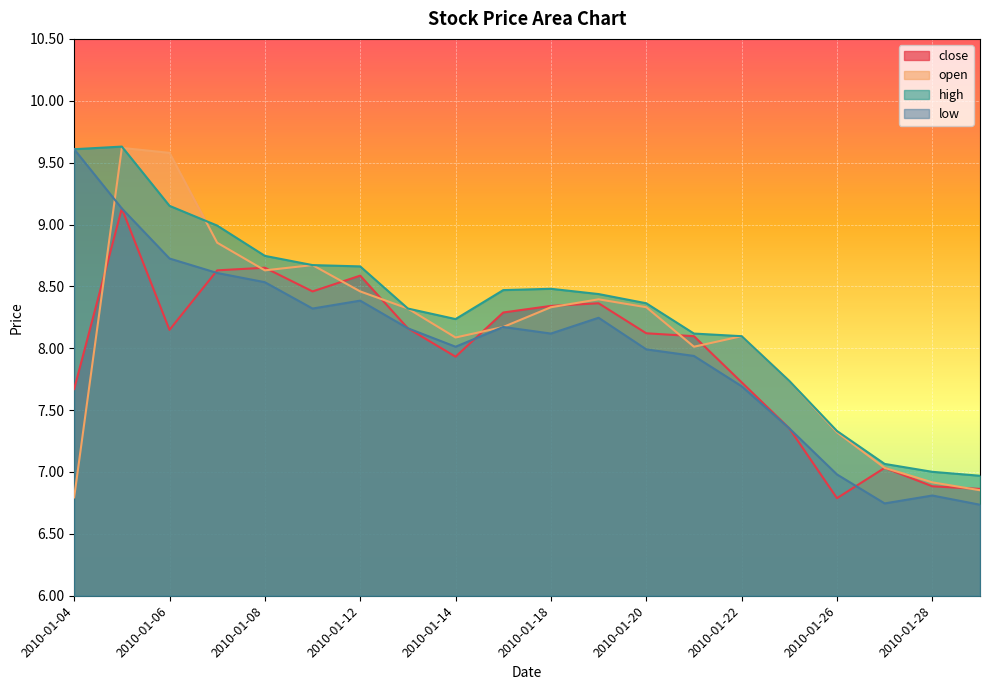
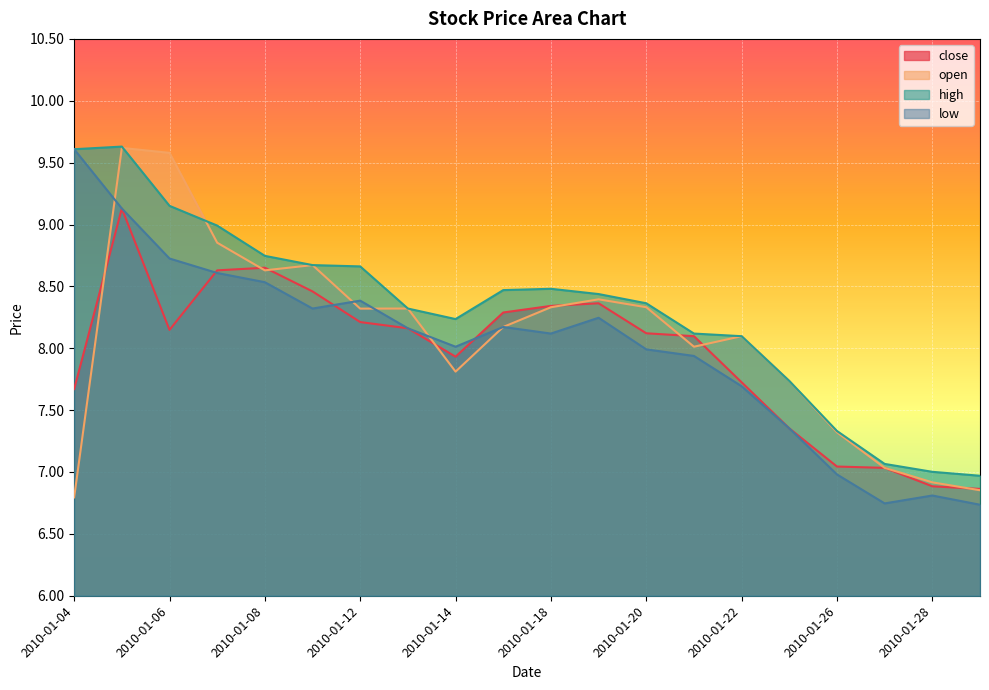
  {
    "close": {
      "2010-01-04": 7.67,
      "2010-01-06": 8.15,
      "2010-01-08": 8.65,
-     "2010-01-12": 8.59,
+     "2010-01-12": 8.21,
      "2010-01-14": 7.93,
      "2010-01-20": 8.12,
      "2010-01-22": 7.73,
-     "2010-01-26": 6.79,
+     "2010-01-26": 7.04,
      "2010-01-28": 6.88
    },
    "open": {
      "2010-01-04": 6.79,
      "2010-01-06": 9.58,
      "2010-01-08": 8.63,
-     "2010-01-12": 8.46,
-     "2010-01-14": 8.09,
+     "2010-01-12": 8.32,
+     "2010-01-14": 7.81,
      "2010-01-20": 8.33,
      "2010-01-28": 6.92
    }
  }
